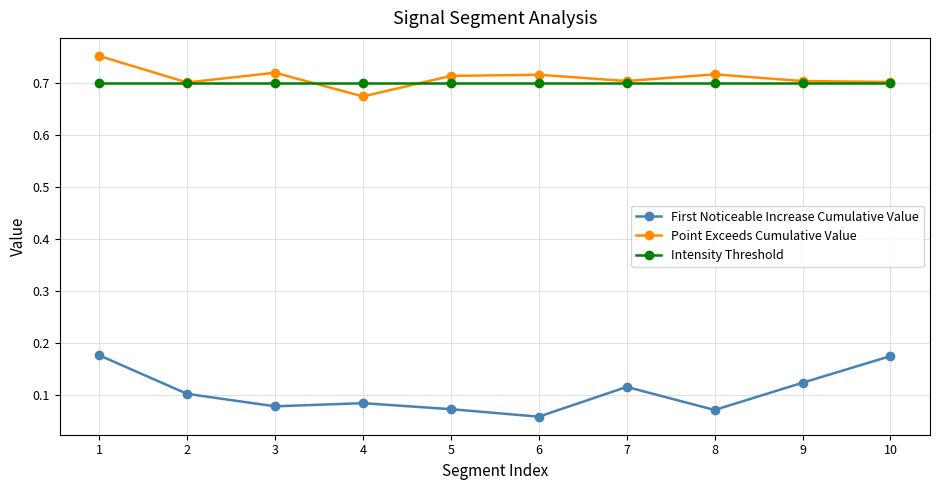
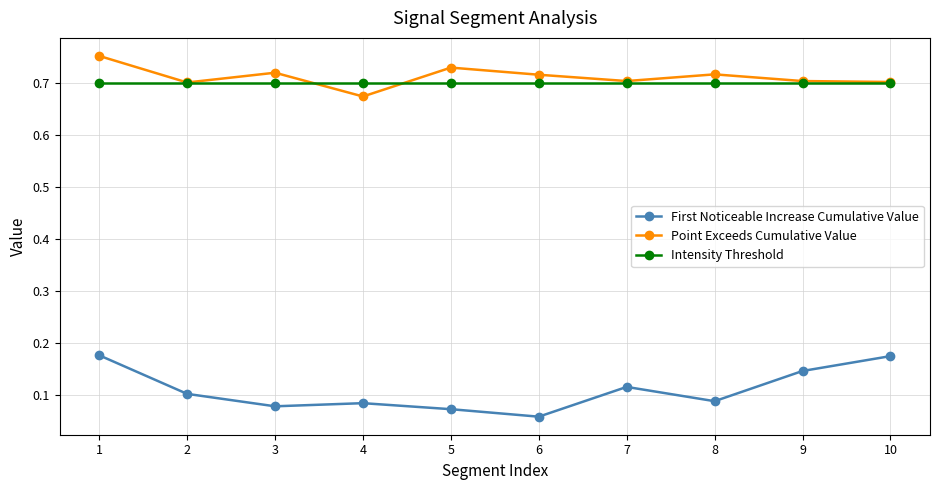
  {
    "First Noticeable Increase Cumulative Value": {
      "1": 0.18,
      "2": 0.10,
      "3": 0.08,
      "4": 0.08,
      "5": 0.07,
      "6": 0.06,
      "7": 0.12,
-     "8": 0.07,
-     "9": 0.12,
+     "8": 0.09,
+     "9": 0.15,
      "10": 0.17
    },
    "Point Exceeds Cumulative Value": {
      "1": 0.75,
      "3": 0.72,
      "4": 0.67,
-     "5": 0.71,
+     "5": 0.73,
      "6": 0.72,
      "8": 0.72
    },
    "Intensity Threshold": {
      "1": 0.70,
      "3": 0.70,
      "4": 0.70,
      "5": 0.70,
      "6": 0.70,
      "8": 0.70
    }
  }
